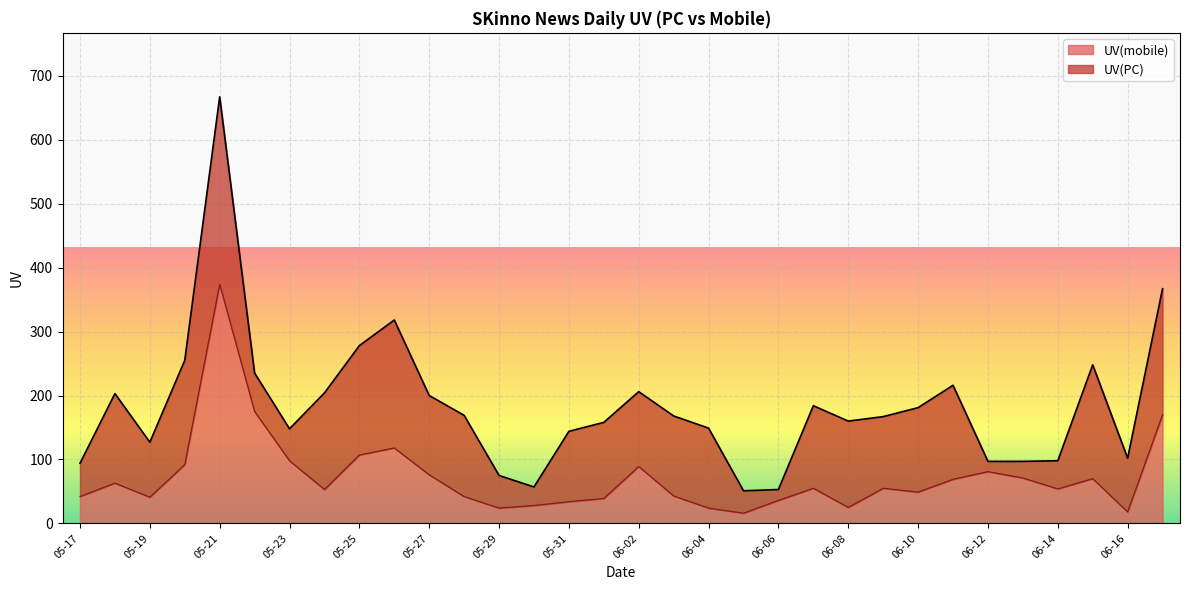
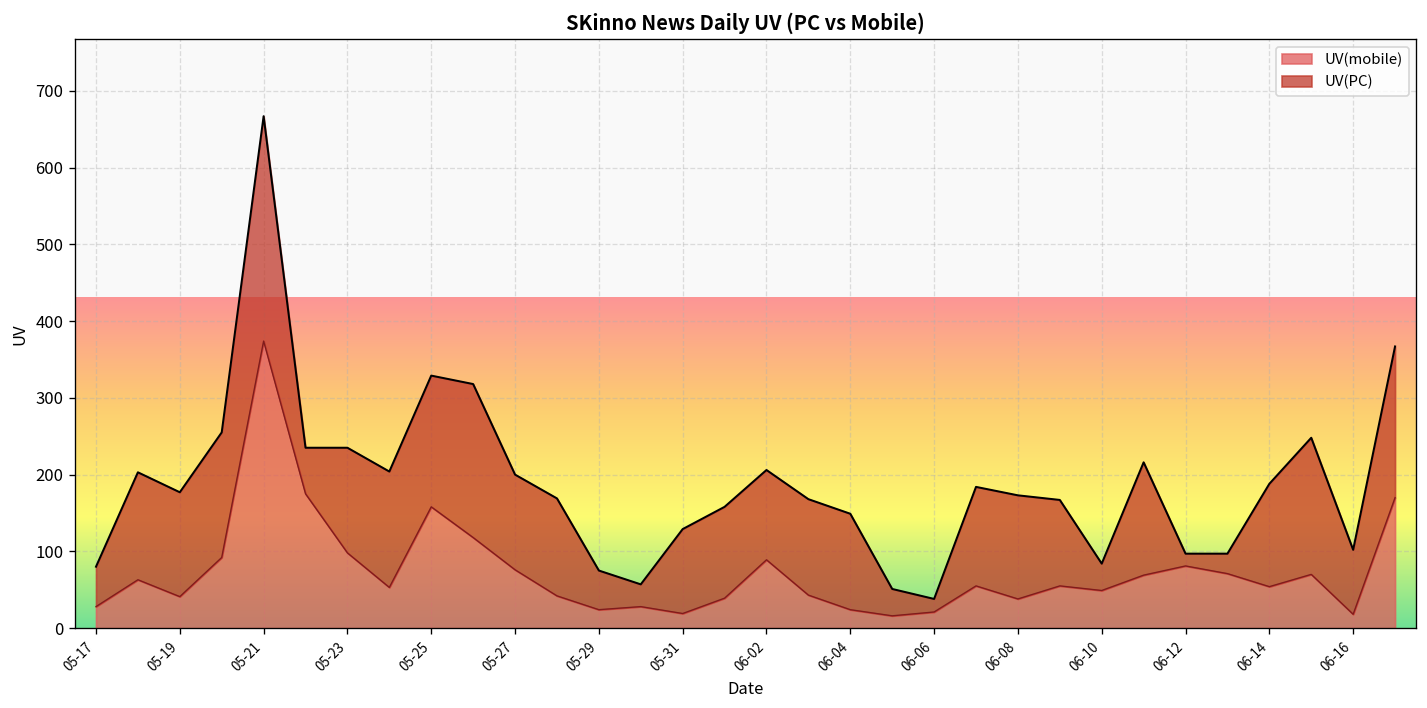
  {
    "UV(mobile)": {
-     "05-17": 40,
+     "05-17": 30,
      "05-19": 40,
      "05-21": 370,
      "05-23": 100,
-     "05-25": 110,
+     "05-25": 160,
      "05-27": 80,
      "05-29": 20,
-     "05-31": 30,
+     "05-31": 20,
      "06-02": 90,
      "06-04": 20,
-     "06-06": 40,
-     "06-08": 30,
+     "06-06": 20,
+     "06-08": 40,
      "06-10": 50,
      "06-12": 80,
      "06-14": 50,
      "06-16": 20
    },
    "UV(PC)": {
      "05-17": 50,
-     "05-19": 90,
+     "05-19": 140,
      "05-21": 290,
-     "05-23": 50,
+     "05-23": 140,
      "05-25": 170,
      "05-27": 120,
      "05-29": 50,
      "05-31": 110,
      "06-02": 120,
      "06-04": 130,
      "06-06": 20,
      "06-08": 140,
-     "06-10": 130,
+     "06-10": 40,
      "06-12": 20,
-     "06-14": 40,
+     "06-14": 130,
      "06-16": 80
    }
  }
